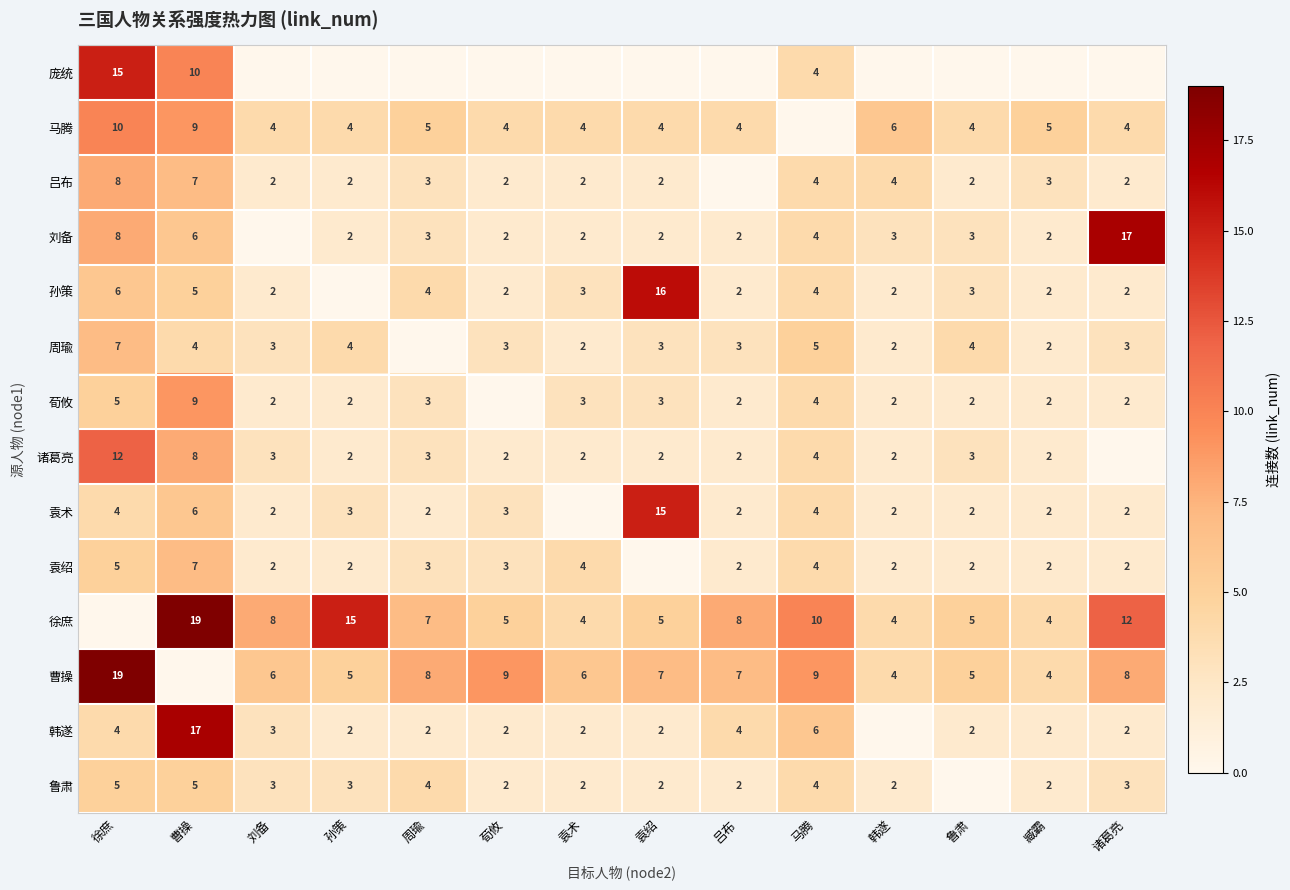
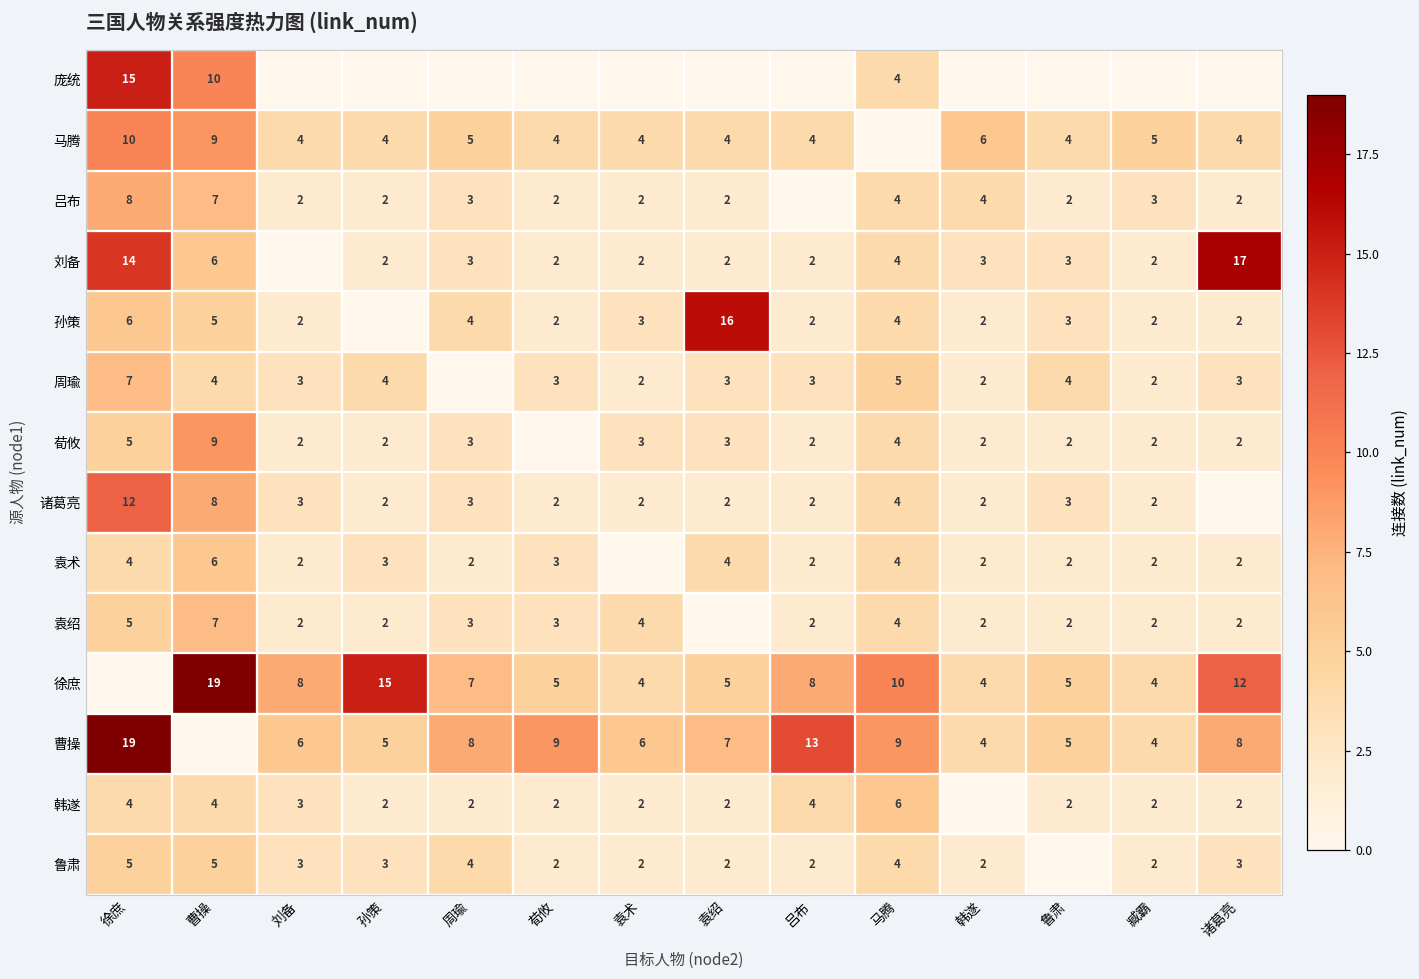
  {
    "庞统": {
      "徐庶": 15,
      "曹操": 10,
      "马腾": 4
    },
    "马腾": {
      "徐庶": 10,
      "曹操": 9,
      "刘备": 4,
      "孙策": 4,
      "周瑜": 5,
      "荀攸": 4,
      "袁术": 4,
      "袁绍": 4,
      "吕布": 4,
      "韩遂": 6,
      "鲁肃": 4,
      "臧霸": 5,
      "诸葛亮": 4
    },
    "吕布": {
      "徐庶": 8,
      "曹操": 7,
      "刘备": 2,
      "孙策": 2,
      "周瑜": 3,
      "荀攸": 2,
      "袁术": 2,
      "袁绍": 2,
      "马腾": 4,
      "韩遂": 4,
      "鲁肃": 2,
      "臧霸": 3,
      "诸葛亮": 2
    },
    "刘备": {
-     "徐庶": 8,
+     "徐庶": 14,
      "曹操": 6,
      "孙策": 2,
      "周瑜": 3,
      "荀攸": 2,
      "袁术": 2,
      "袁绍": 2,
      "吕布": 2,
      "马腾": 4,
      "韩遂": 3,
      "鲁肃": 3,
      "臧霸": 2,
      "诸葛亮": 17
    },
    "孙策": {
      "徐庶": 6,
      "曹操": 5,
      "刘备": 2,
      "周瑜": 4,
      "荀攸": 2,
      "袁术": 3,
      "袁绍": 16,
      "吕布": 2,
      "马腾": 4,
      "韩遂": 2,
      "鲁肃": 3,
      "臧霸": 2,
      "诸葛亮": 2
    },
    "周瑜": {
      "徐庶": 7,
      "曹操": 4,
      "刘备": 3,
      "孙策": 4,
      "荀攸": 3,
      "袁术": 2,
      "袁绍": 3,
      "吕布": 3,
      "马腾": 5,
      "韩遂": 2,
      "鲁肃": 4,
      "臧霸": 2,
      "诸葛亮": 3
    },
    "荀攸": {
      "徐庶": 5,
      "曹操": 9,
      "刘备": 2,
      "孙策": 2,
      "周瑜": 3,
      "袁术": 3,
      "袁绍": 3,
      "吕布": 2,
      "马腾": 4,
      "韩遂": 2,
      "鲁肃": 2,
      "臧霸": 2,
      "诸葛亮": 2
    },
    "诸葛亮": {
      "徐庶": 12,
      "曹操": 8,
      "刘备": 3,
      "孙策": 2,
      "周瑜": 3,
      "荀攸": 2,
      "袁术": 2,
      "袁绍": 2,
      "吕布": 2,
      "马腾": 4,
      "韩遂": 2,
      "鲁肃": 3,
      "臧霸": 2
    },
    "袁术": {
      "徐庶": 4,
      "曹操": 6,
      "刘备": 2,
      "孙策": 3,
      "周瑜": 2,
      "荀攸": 3,
-     "袁绍": 15,
+     "袁绍": 4,
      "吕布": 2,
      "马腾": 4,
      "韩遂": 2,
      "鲁肃": 2,
      "臧霸": 2,
      "诸葛亮": 2
    },
    "袁绍": {
      "徐庶": 5,
      "曹操": 7,
      "刘备": 2,
      "孙策": 2,
      "周瑜": 3,
      "荀攸": 3,
      "袁术": 4,
      "吕布": 2,
      "马腾": 4,
      "韩遂": 2,
      "鲁肃": 2,
      "臧霸": 2,
      "诸葛亮": 2
    },
    "徐庶": {
      "曹操": 19,
      "刘备": 8,
      "孙策": 15,
      "周瑜": 7,
      "荀攸": 5,
      "袁术": 4,
      "袁绍": 5,
      "吕布": 8,
      "马腾": 10,
      "韩遂": 4,
      "鲁肃": 5,
      "臧霸": 4,
      "诸葛亮": 12
    },
    "曹操": {
      "徐庶": 19,
      "刘备": 6,
      "孙策": 5,
      "周瑜": 8,
      "荀攸": 9,
      "袁术": 6,
      "袁绍": 7,
-     "吕布": 7,
+     "吕布": 13,
      "马腾": 9,
      "韩遂": 4,
      "鲁肃": 5,
      "臧霸": 4,
      "诸葛亮": 8
    },
    "韩遂": {
      "徐庶": 4,
-     "曹操": 17,
+     "曹操": 4,
      "刘备": 3,
      "孙策": 2,
      "周瑜": 2,
      "荀攸": 2,
      "袁术": 2,
      "袁绍": 2,
      "吕布": 4,
      "马腾": 6,
      "鲁肃": 2,
      "臧霸": 2,
      "诸葛亮": 2
    },
    "鲁肃": {
      "徐庶": 5,
      "曹操": 5,
      "刘备": 3,
      "孙策": 3,
      "周瑜": 4,
      "荀攸": 2,
      "袁术": 2,
      "袁绍": 2,
      "吕布": 2,
      "马腾": 4,
      "韩遂": 2,
      "臧霸": 2,
      "诸葛亮": 3
    }
  }
